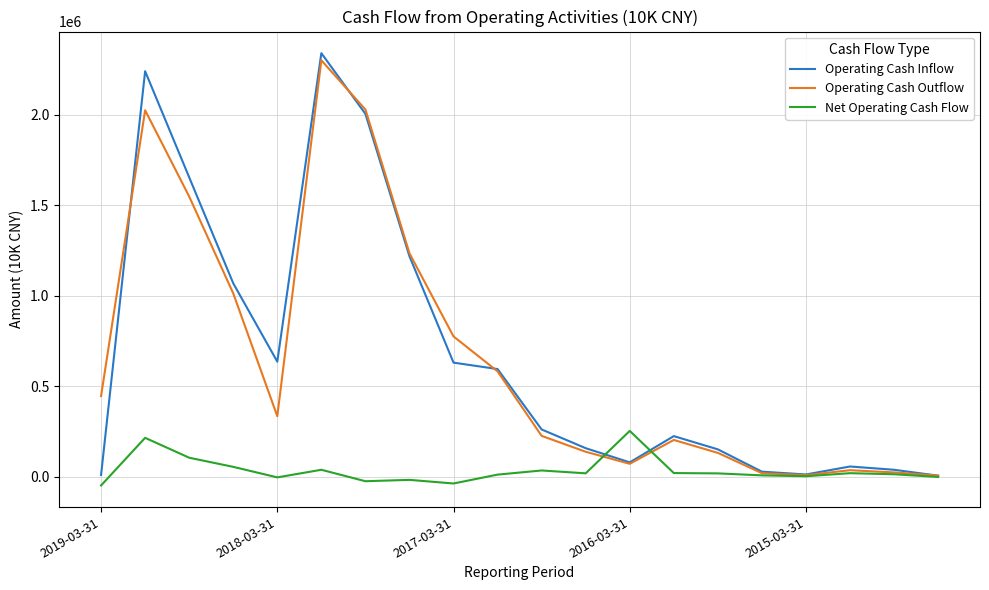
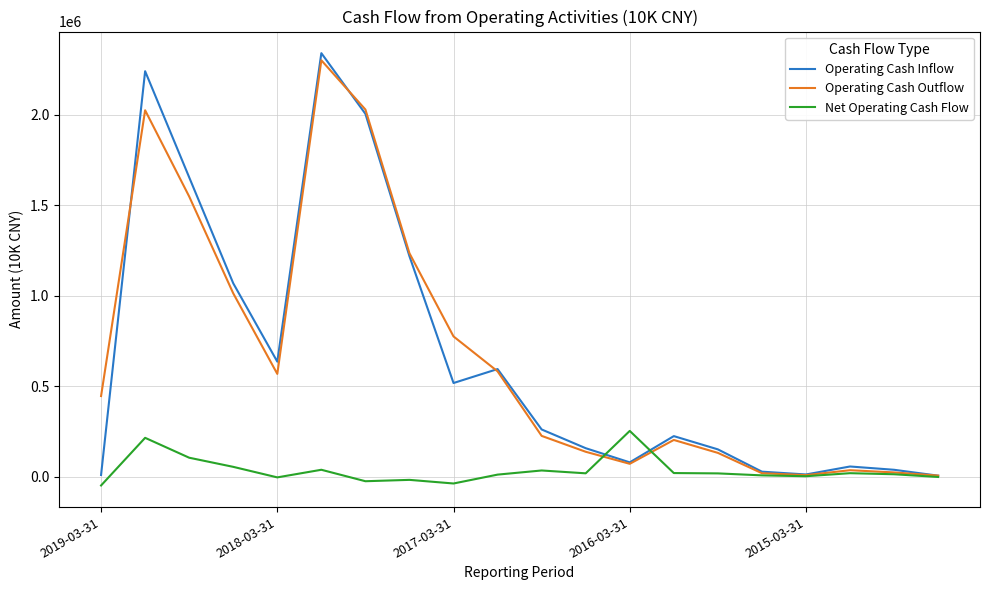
  {
    "Operating Cash Inflow": {
      "2019-03-31": 10000,
      "2018-03-31": 640000,
-     "2017-03-31": 630000
+     "2017-03-31": 520000
    },
    "Operating Cash Outflow": {
      "2019-03-31": 450000,
-     "2018-03-31": 340000,
+     "2018-03-31": 570000,
      "2017-03-31": 780000
    },
    "Net Operating Cash Flow": {
      "2019-03-31": -50000,
      "2018-03-31": 0,
      "2017-03-31": -40000,
      "2016-03-31": 250000
    }
  }
